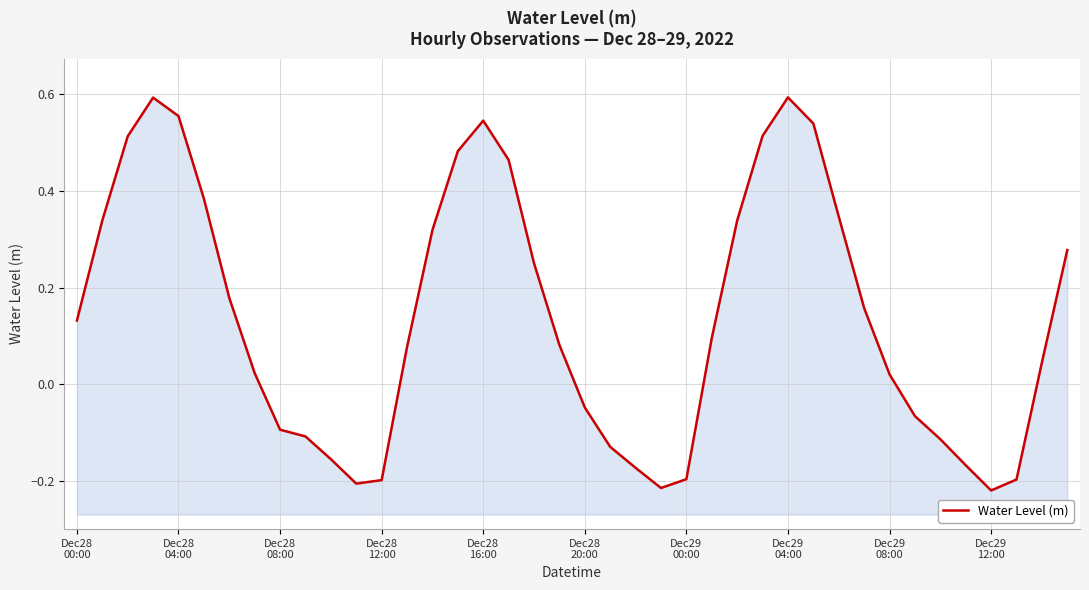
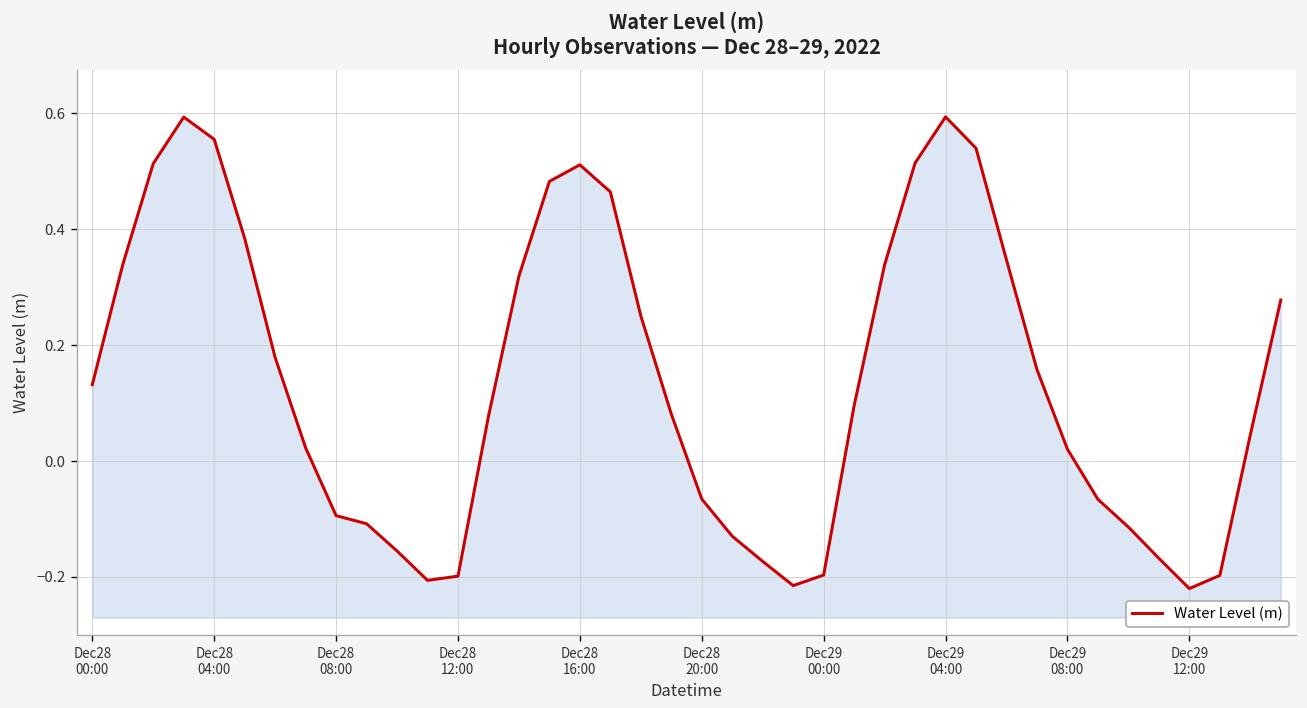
  {
    "Dec28 00:00": 0.13,
    "Dec28 04:00": 0.55,
    "Dec28 08:00": -0.09,
    "Dec28 12:00": -0.20,
-   "Dec28 16:00": 0.55,
-   "Dec28 20:00": -0.05,
+   "Dec28 16:00": 0.51,
+   "Dec28 20:00": -0.07,
    "Dec29 00:00": -0.20,
    "Dec29 04:00": 0.59,
    "Dec29 08:00": 0.02,
    "Dec29 12:00": -0.22
  }
